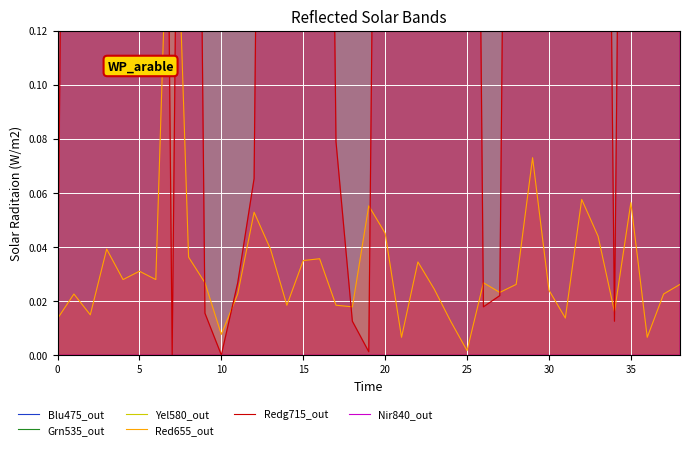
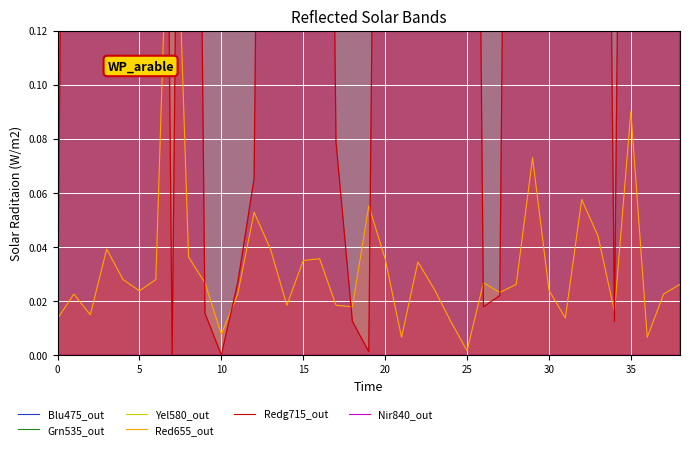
  {
    "Red655_out": {
      "0": 0.013,
-     "5": 0.031,
+     "5": 0.024,
      "10": 0.008,
      "15": 0.035,
-     "20": 0.045,
+     "20": 0.036,
      "25": 0.002,
      "30": 0.024,
-     "35": 0.056
+     "35": 0.090
    },
    "Redg715_out": {
      "0": 0.009,
      "10": 0.000
    }
  }
